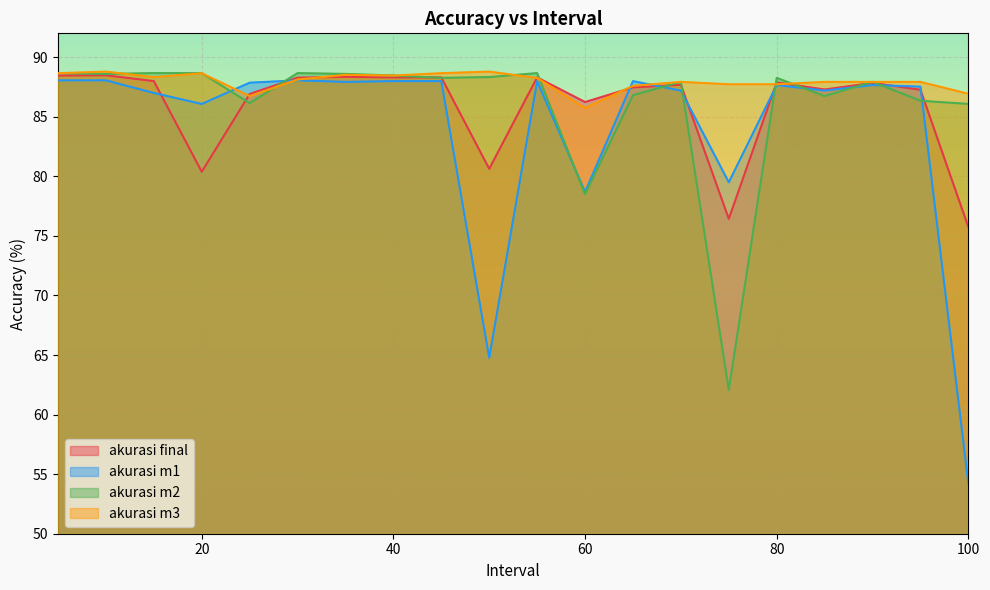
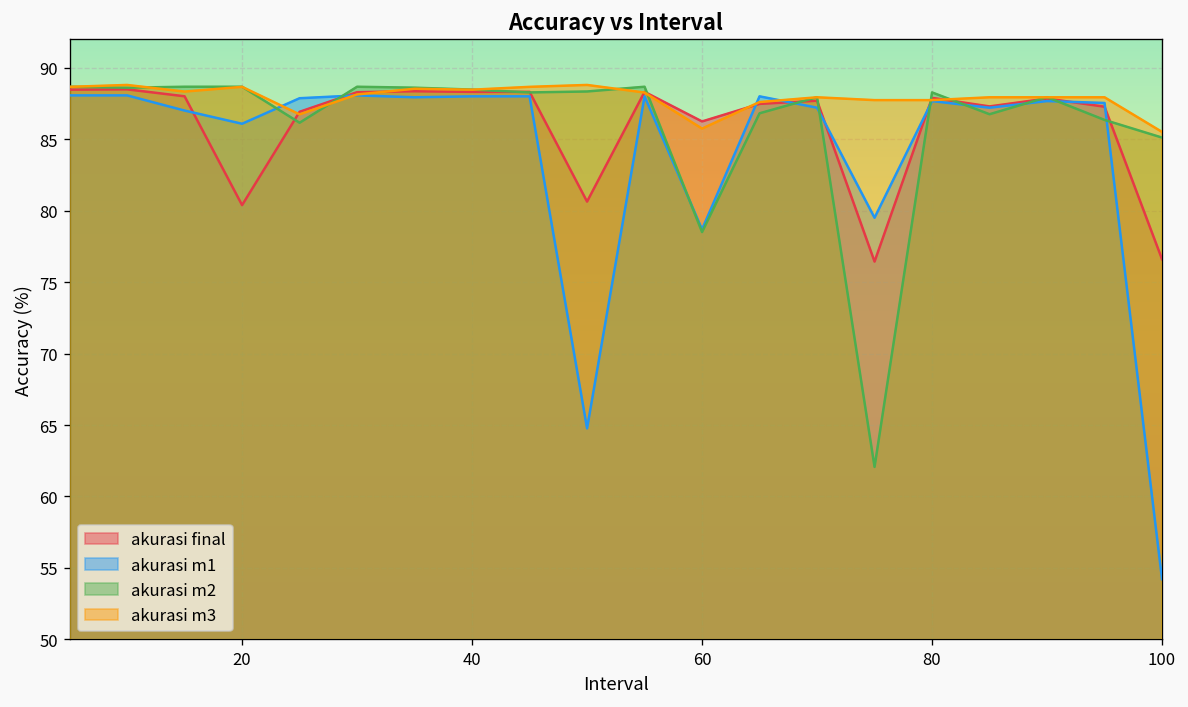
  {
    "akurasi final": {
      "20": 80.4,
      "60": 86.2,
-     "100": 75.7
+     "100": 76.6
    },
    "akurasi m1": {
      "20": 86.1,
      "40": 88.0,
      "100": 54.2
    },
    "akurasi m2": {
      "80": 88.3,
-     "100": 86.1
+     "100": 85.1
    },
    "akurasi m3": {
      "60": 85.7,
-     "100": 86.9
+     "100": 85.5
    }
  }
